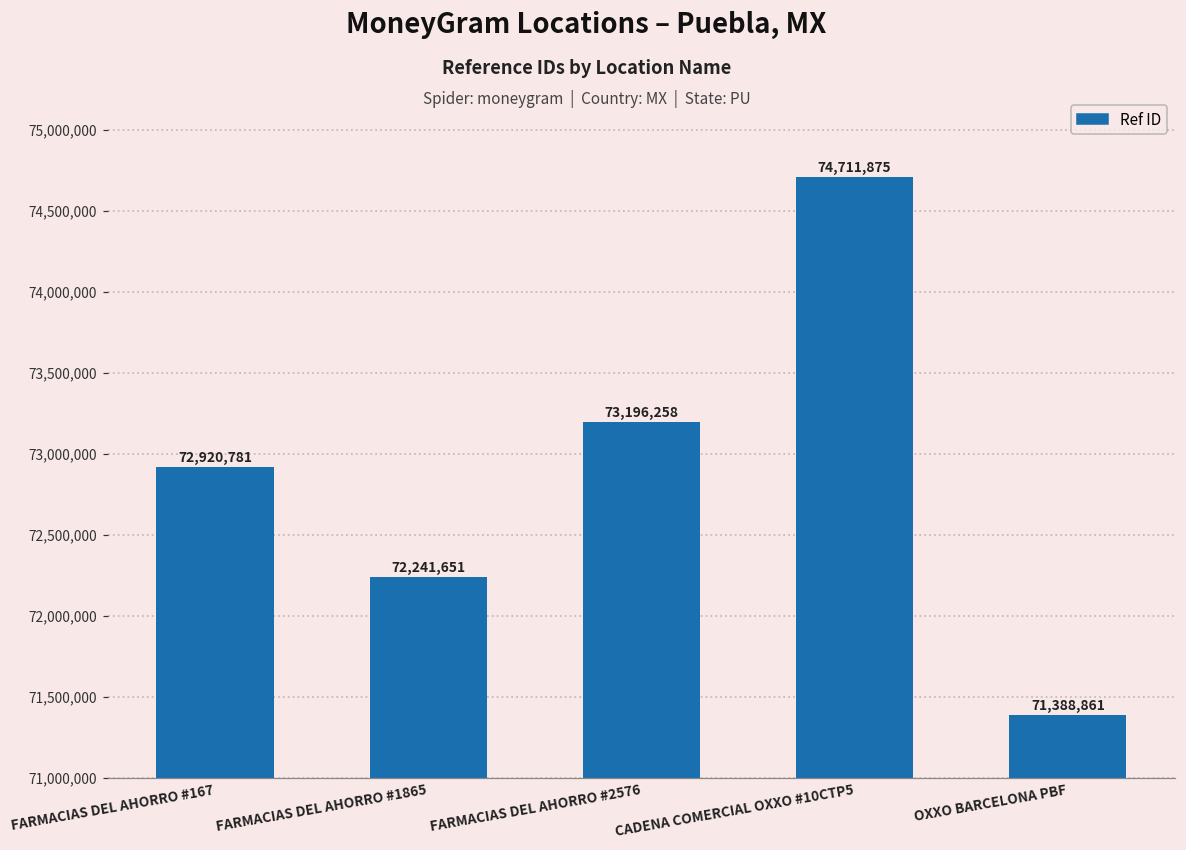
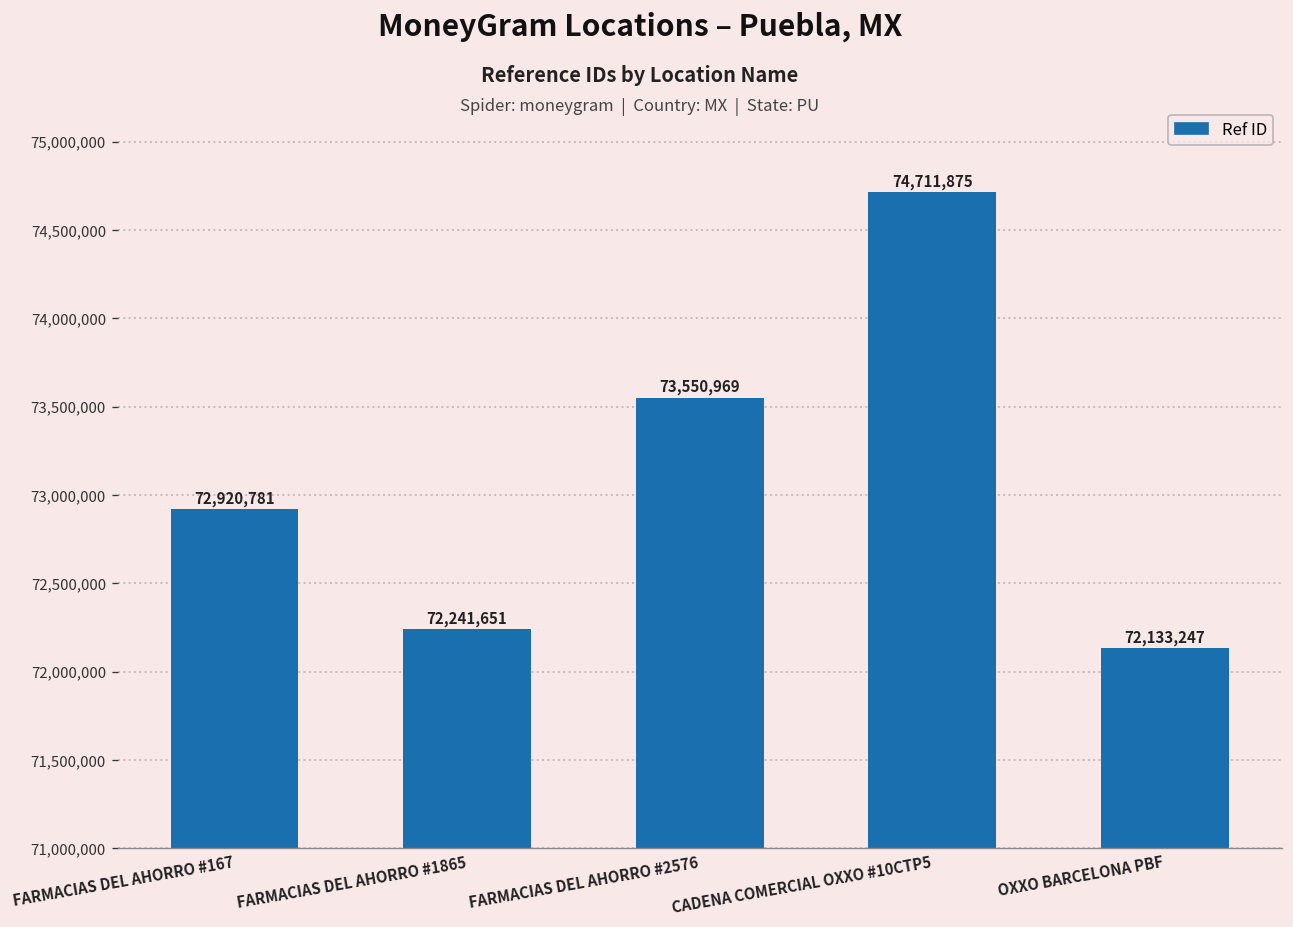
  {
    "FARMACIAS DEL AHORRO #167": "72,920,781",
    "FARMACIAS DEL AHORRO #1865": "72,241,651",
-   "FARMACIAS DEL AHORRO #2576": "73,196,258",
+   "FARMACIAS DEL AHORRO #2576": "73,550,969",
    "CADENA COMERCIAL OXXO #10CTP5": "74,711,875",
-   "OXXO BARCELONA PBF": "71,388,861"
+   "OXXO BARCELONA PBF": "72,133,247"
  }
